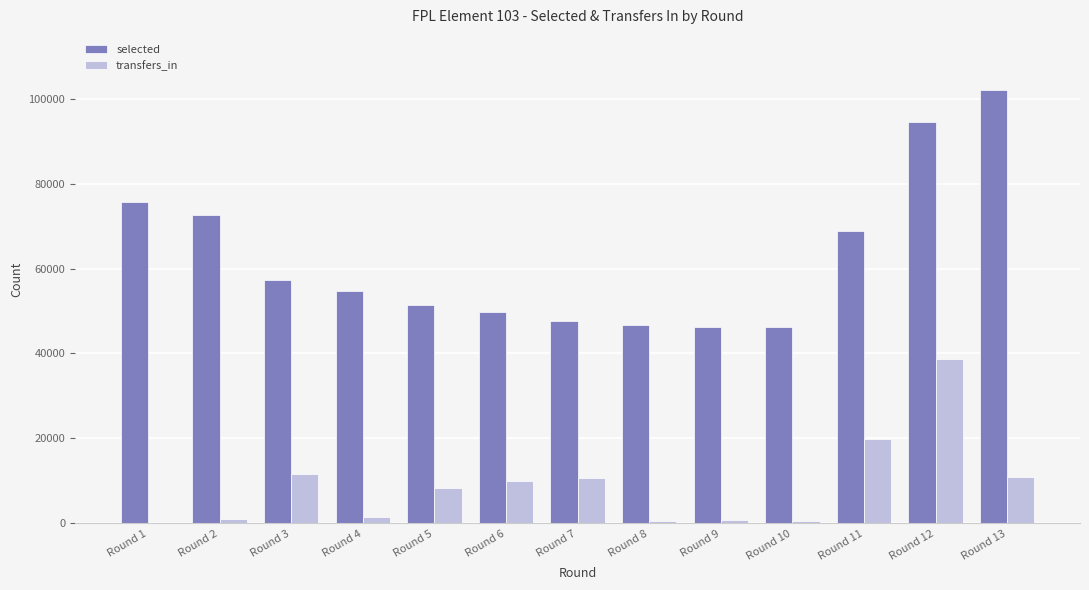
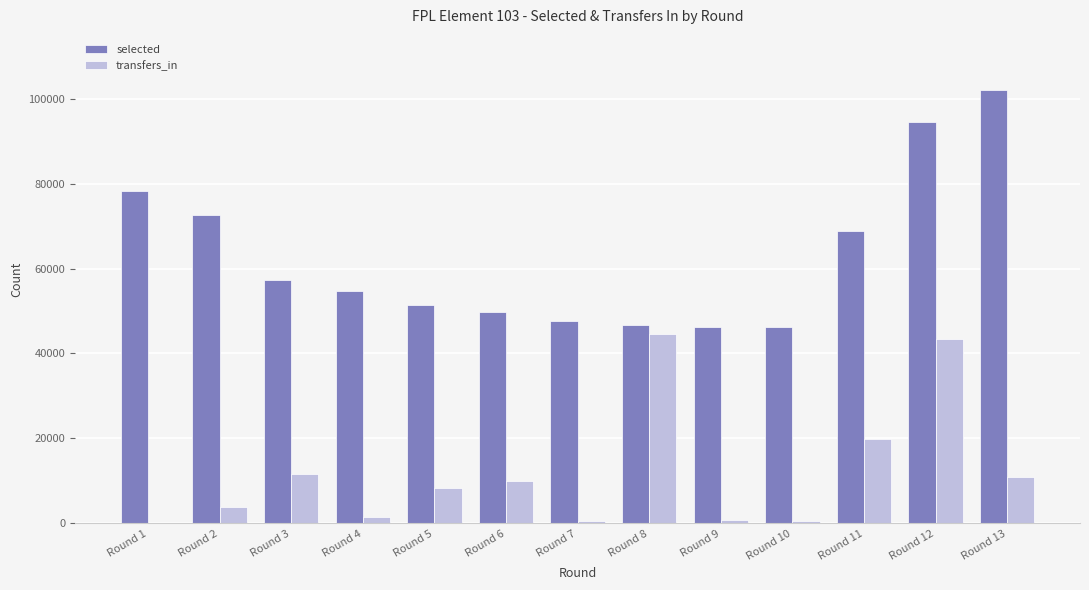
  {
    "selected": {
-     "Round 1": 76000,
+     "Round 1": 78000,
      "Round 2": 73000,
      "Round 3": 57000,
      "Round 4": 55000,
      "Round 5": 51000,
      "Round 6": 50000,
      "Round 7": 48000,
      "Round 8": 47000,
      "Round 9": 46000,
      "Round 10": 46000,
      "Round 11": 69000,
      "Round 12": 94000,
      "Round 13": 102000
    },
    "transfers_in": {
      "Round 1": 0,
-     "Round 2": 1000,
+     "Round 2": 4000,
      "Round 3": 12000,
      "Round 4": 2000,
      "Round 5": 8000,
      "Round 6": 10000,
-     "Round 7": 11000,
-     "Round 8": 1000,
+     "Round 7": 1000,
+     "Round 8": 45000,
      "Round 9": 1000,
      "Round 11": 20000,
-     "Round 12": 39000,
+     "Round 12": 43000,
      "Round 13": 11000
    }
  }
